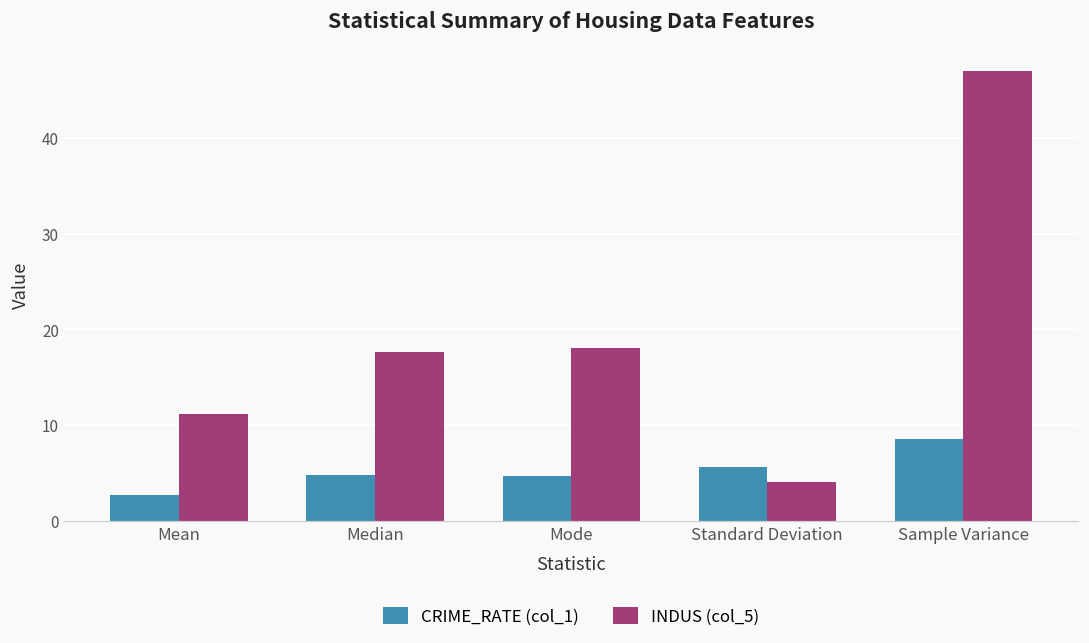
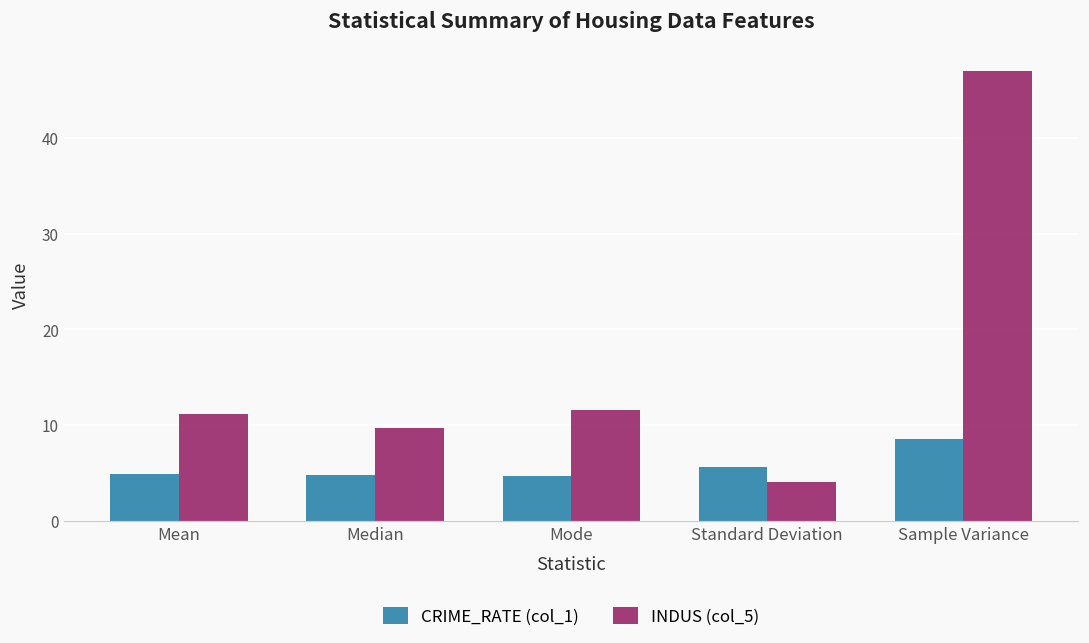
  {
    "CRIME_RATE (col_1)": {
-     "Mean": 3,
+     "Mean": 5,
      "Median": 5,
      "Mode": 5,
      "Standard Deviation": 6,
      "Sample Variance": 9
    },
    "INDUS (col_5)": {
      "Mean": 11,
-     "Median": 18,
-     "Mode": 18,
+     "Median": 10,
+     "Mode": 12,
      "Standard Deviation": 4,
      "Sample Variance": 47
    }
  }
